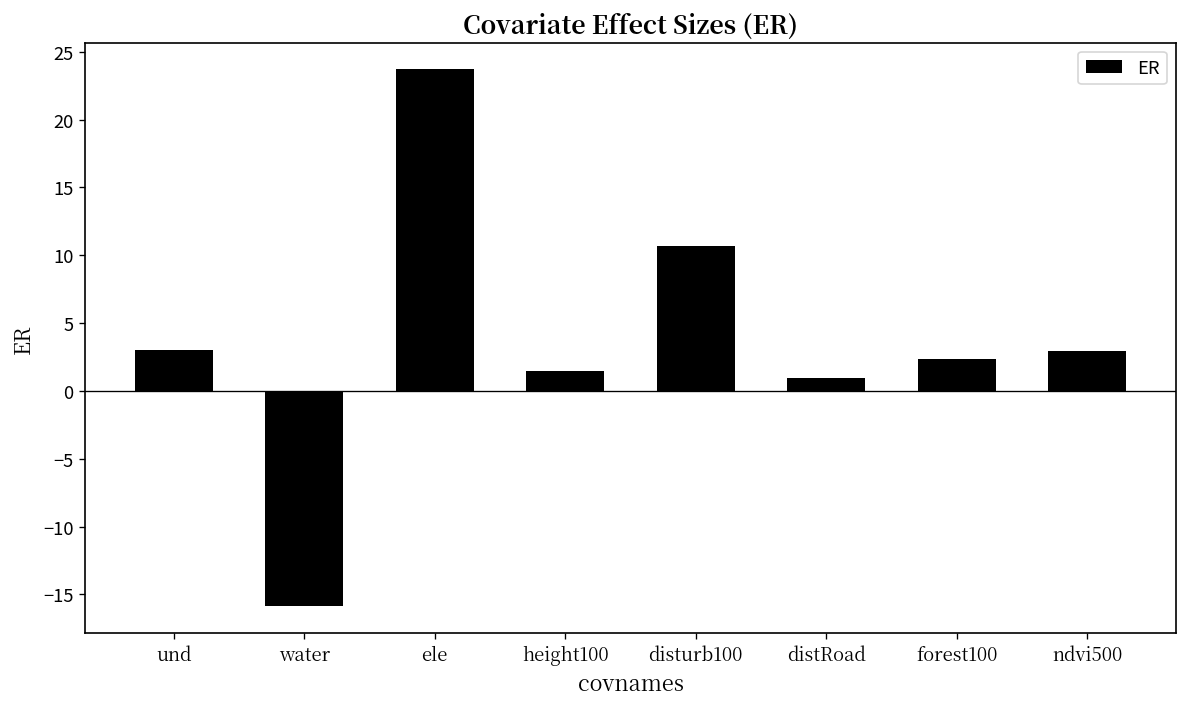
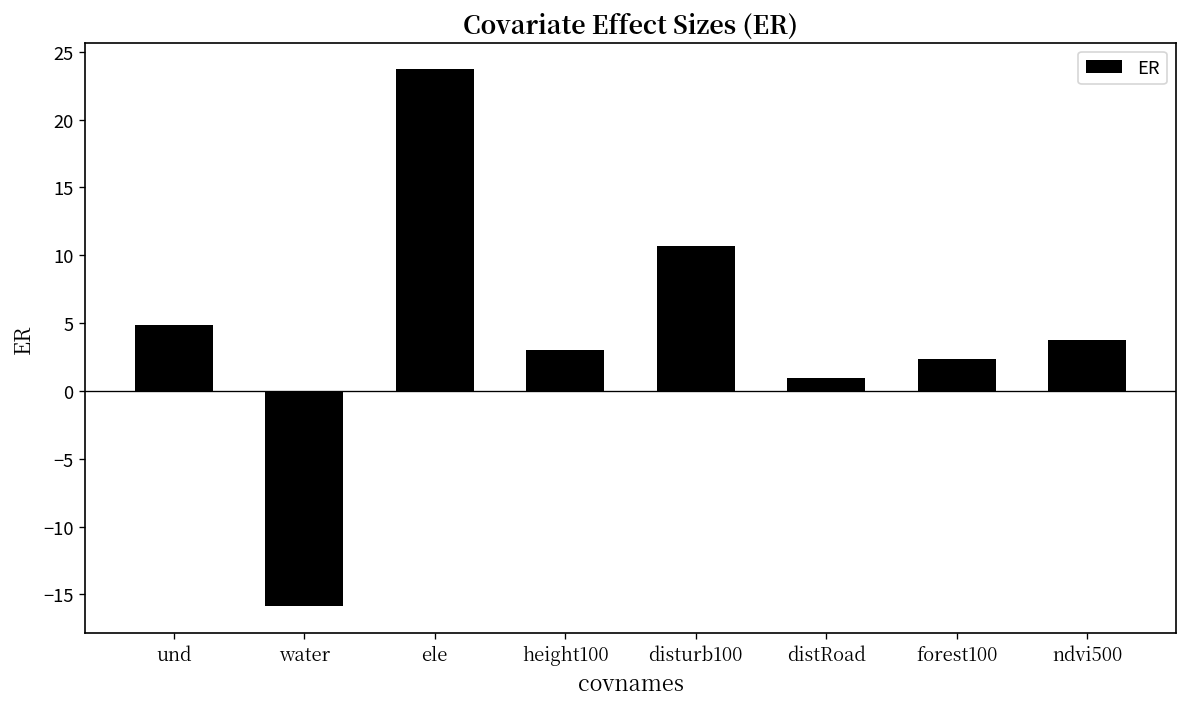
  {
-   "und": 3.0,
+   "und": 4.8,
    "water": -15.9,
    "ele": 23.7,
-   "height100": 1.4,
+   "height100": 3.0,
    "disturb100": 10.7,
    "distRoad": 1.0,
    "forest100": 2.3,
-   "ndvi500": 2.9
+   "ndvi500": 3.8
  }
